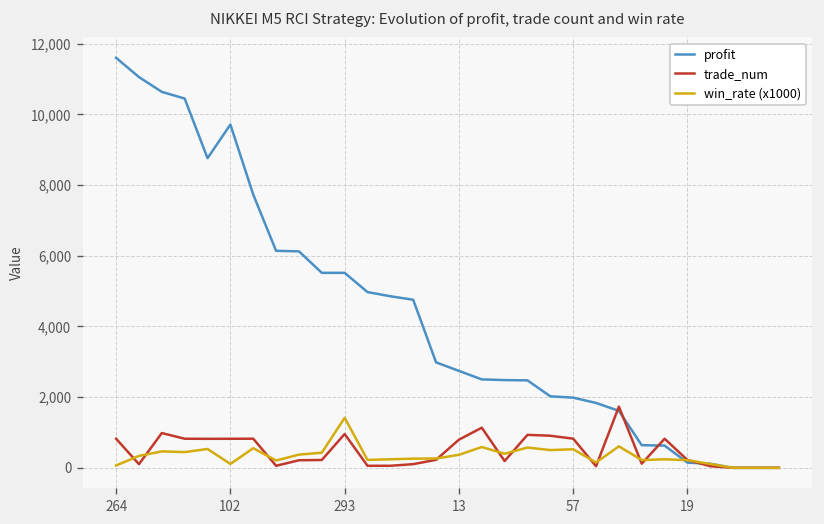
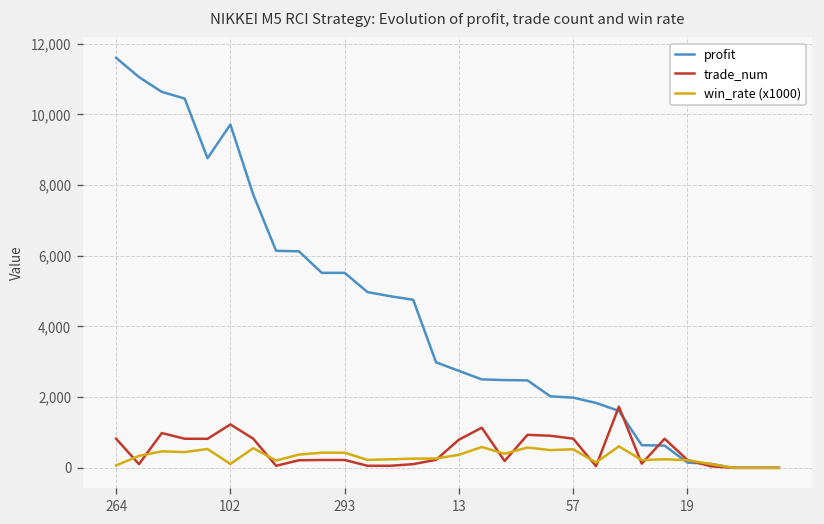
  {
    "profit": {
      "264": "11,600",
      "102": "9,700",
      "293": "5,500",
      "57": "2,000"
    },
    "trade_num": {
      "264": "800",
-     "102": "800",
-     "293": "1,000",
+     "102": "1,200",
+     "293": "200",
      "57": "800"
    },
    "win_rate (x1000)": {
      "264": "100",
      "102": "100",
-     "293": "1,400",
+     "293": "400",
      "57": "500"
    }
  }
